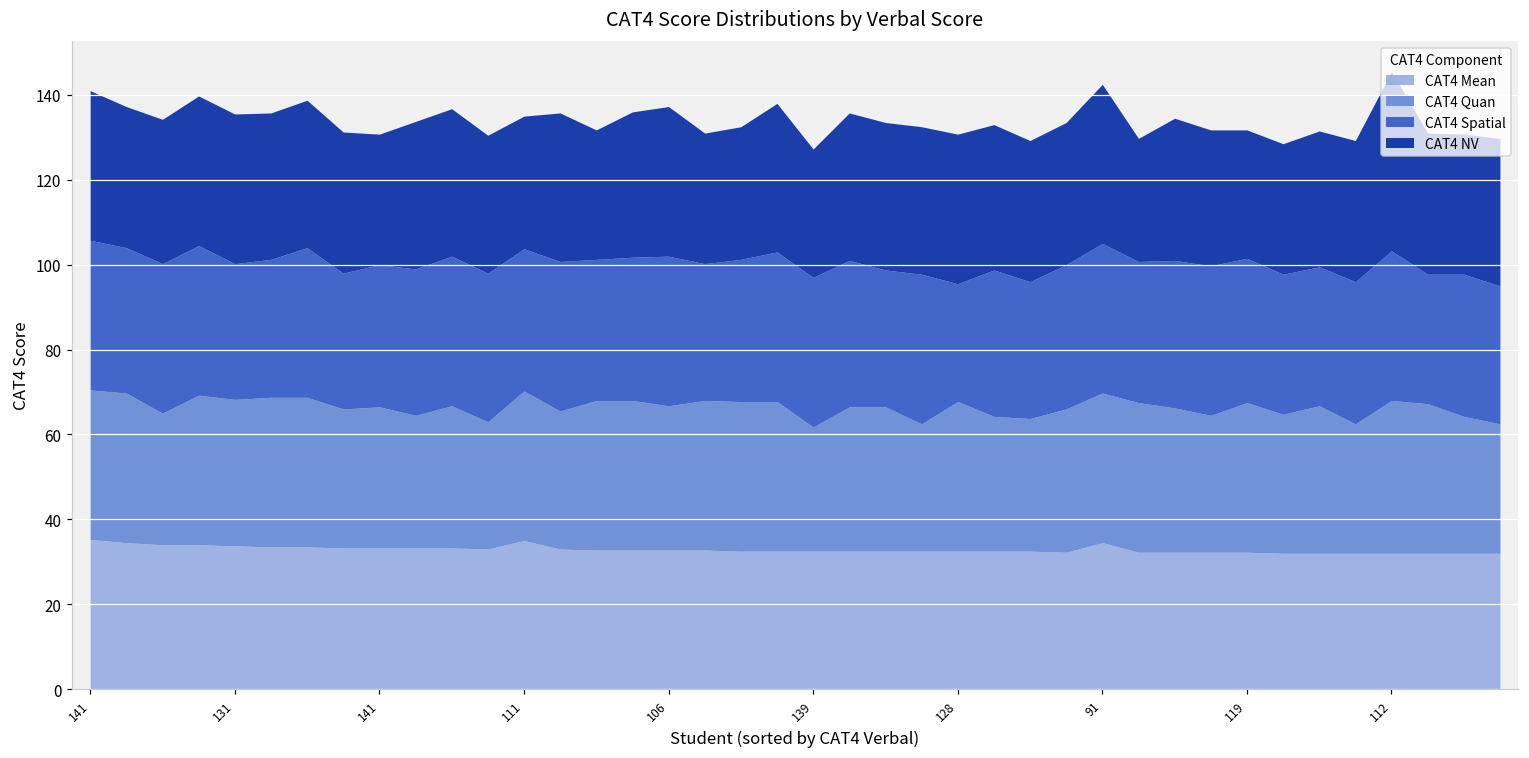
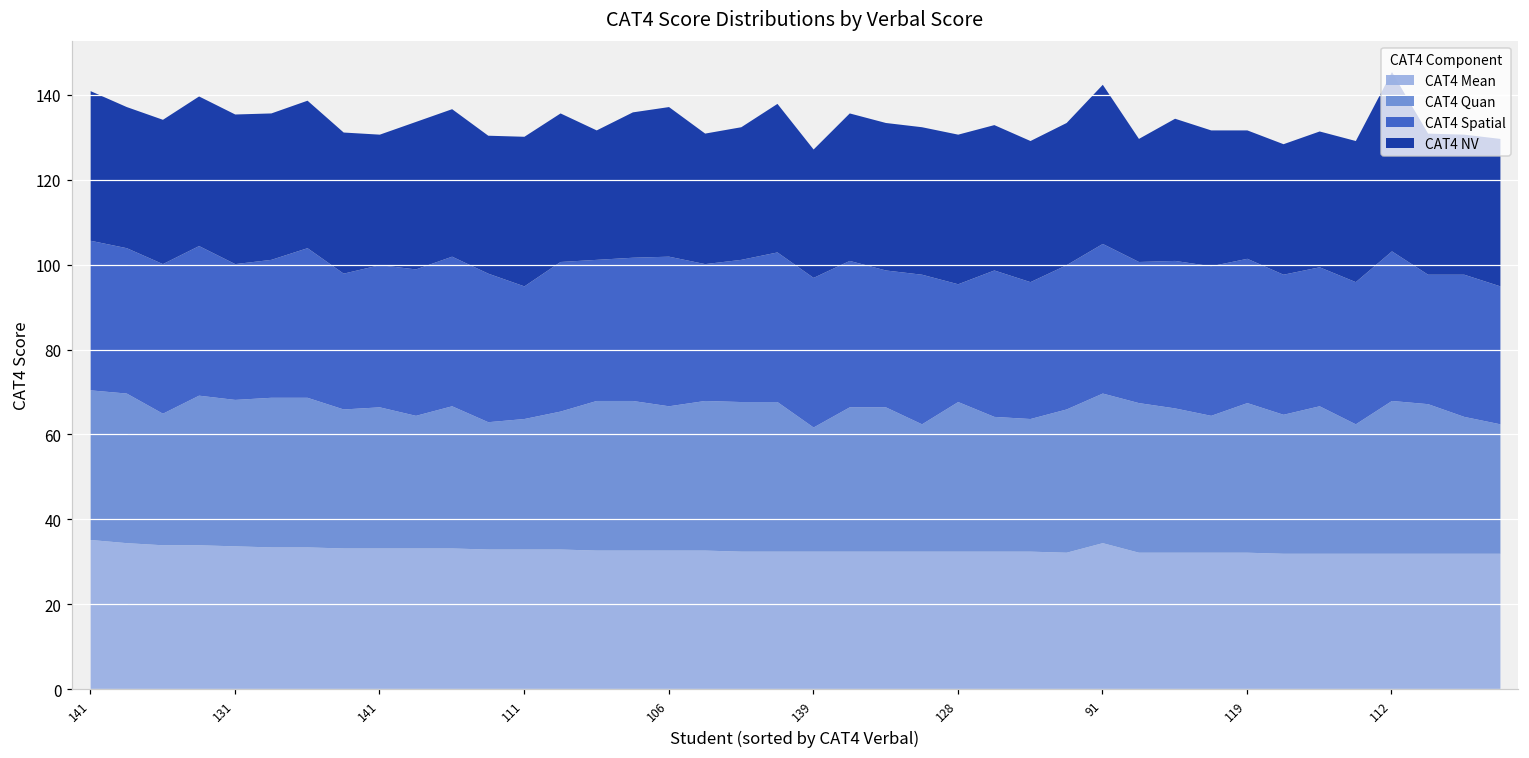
  {
    "CAT4 Mean": {
-     "111": 35,
+     "111": 33,
      "91": 35,
      "112": 32
    },
    "CAT4 Quan": {
-     "111": 35,
+     "111": 31,
      "91": 35,
      "112": 36
    },
    "CAT4 Spatial": {
-     "111": 34,
+     "111": 31,
      "91": 35,
      "112": 35
    },
    "CAT4 NV": {
-     "111": 31,
+     "111": 35,
      "91": 38
    }
  }
